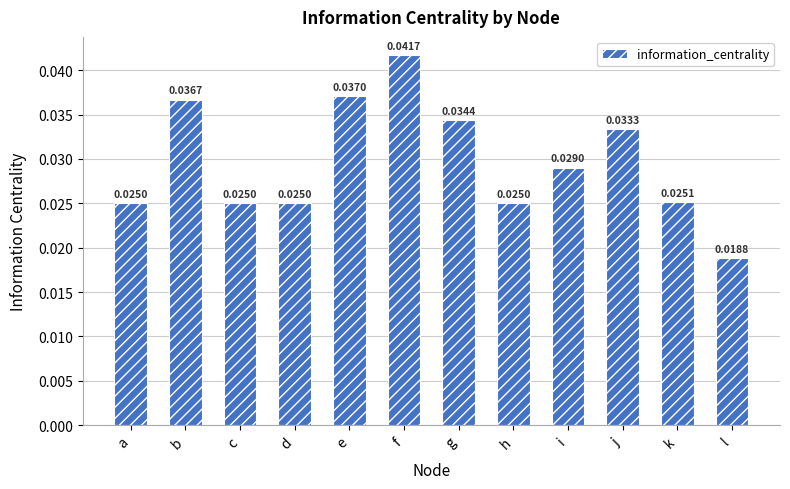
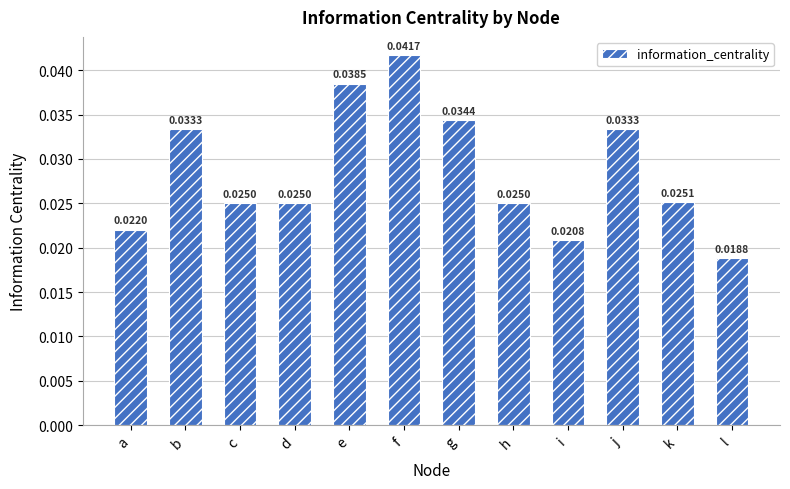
  {
-   "a": 0.0250,
-   "b": 0.0367,
+   "a": 0.0220,
+   "b": 0.0333,
    "c": 0.0250,
    "d": 0.0250,
-   "e": 0.0370,
+   "e": 0.0385,
    "f": 0.0417,
    "g": 0.0344,
    "h": 0.0250,
-   "i": 0.0290,
+   "i": 0.0208,
    "j": 0.0333,
    "k": 0.0251,
    "l": 0.0188
  }
